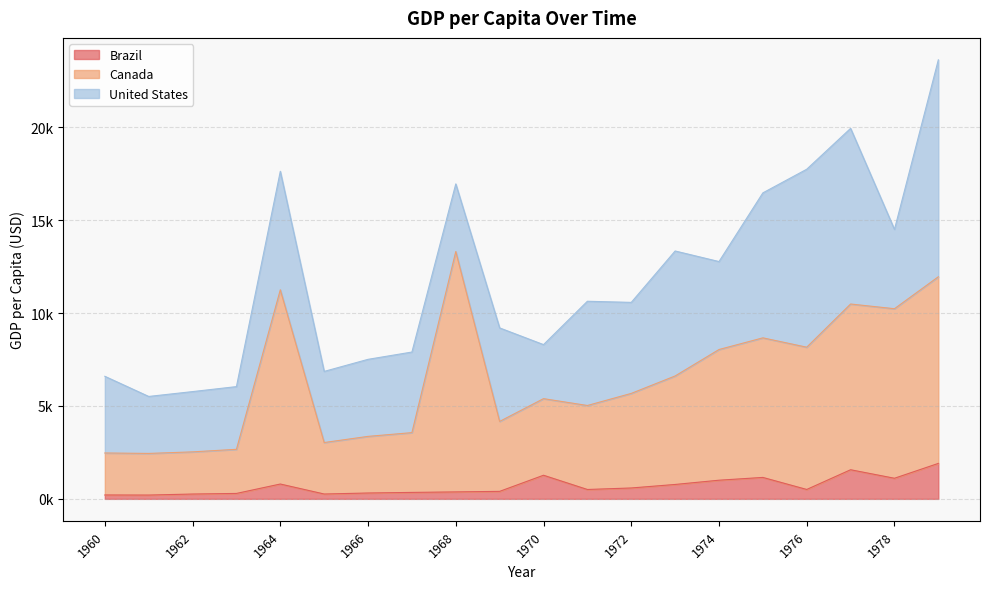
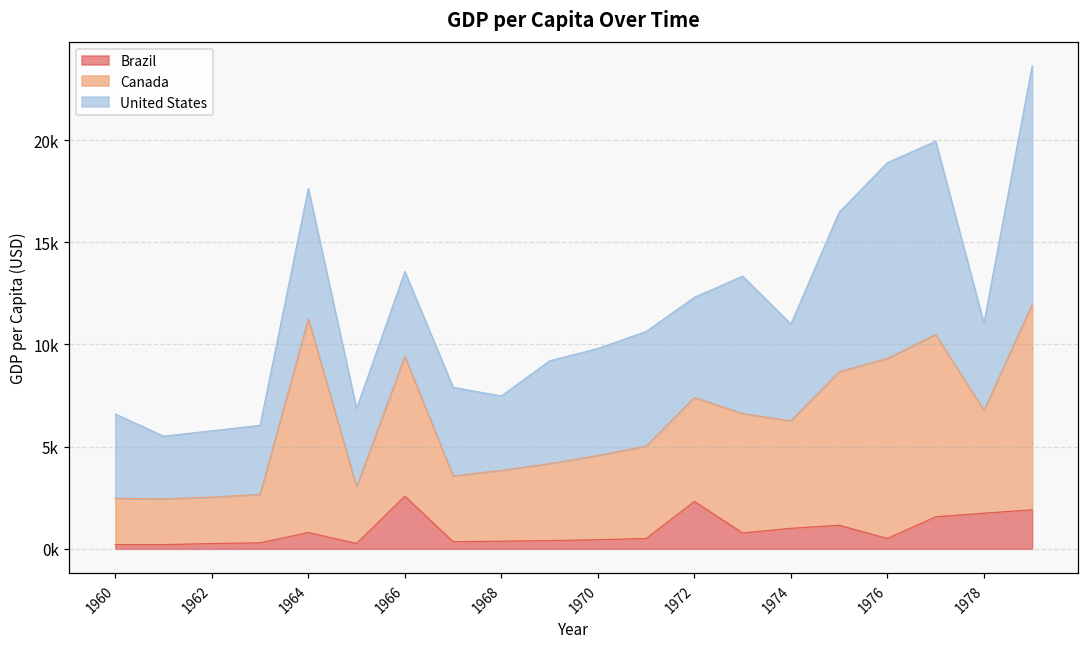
  {
    "Brazil": {
      "1960": 200,
      "1962": 300,
      "1964": 800,
-     "1966": 300,
+     "1966": 2600,
      "1968": 400,
-     "1970": 1300,
-     "1972": 600,
+     "1970": 400,
+     "1972": 2300,
      "1974": 1000,
      "1976": 500,
-     "1978": 1100
+     "1978": 1700
    },
    "Canada": {
      "1960": 2300,
      "1962": 2300,
      "1964": 10500,
-     "1966": 3000,
-     "1968": 12900,
+     "1966": 6800,
+     "1968": 3500,
      "1970": 4100,
      "1972": 5100,
-     "1974": 7000,
-     "1976": 7700,
-     "1978": 9100
+     "1974": 5300,
+     "1976": 8800,
+     "1978": 5000
    },
    "United States": {
      "1960": 4100,
      "1962": 3200,
      "1964": 6400,
      "1966": 4100,
      "1968": 3600,
-     "1970": 2900,
+     "1970": 5200,
      "1972": 4900,
      "1974": 4700,
      "1976": 9600,
      "1978": 4300
    }
  }
